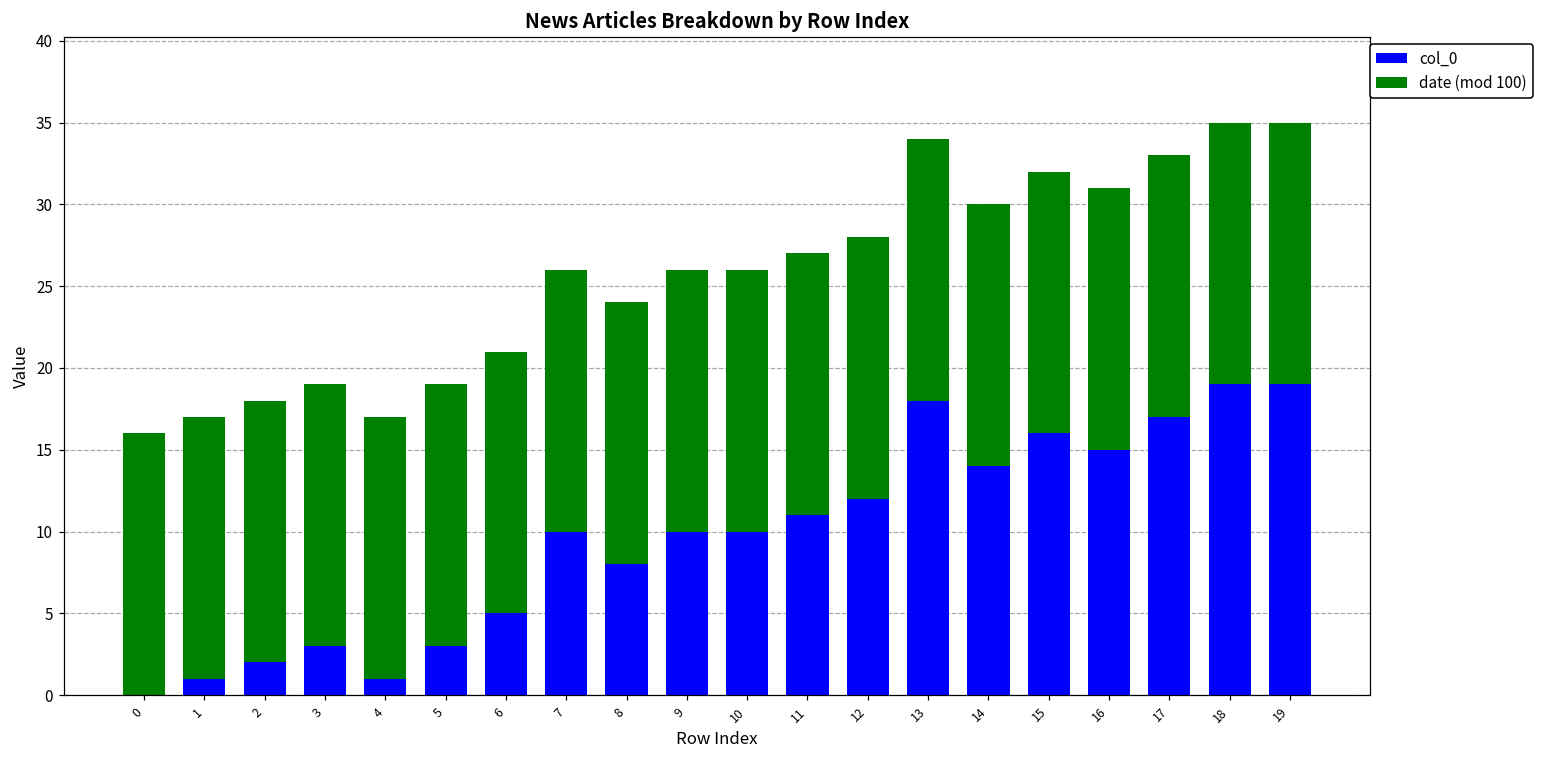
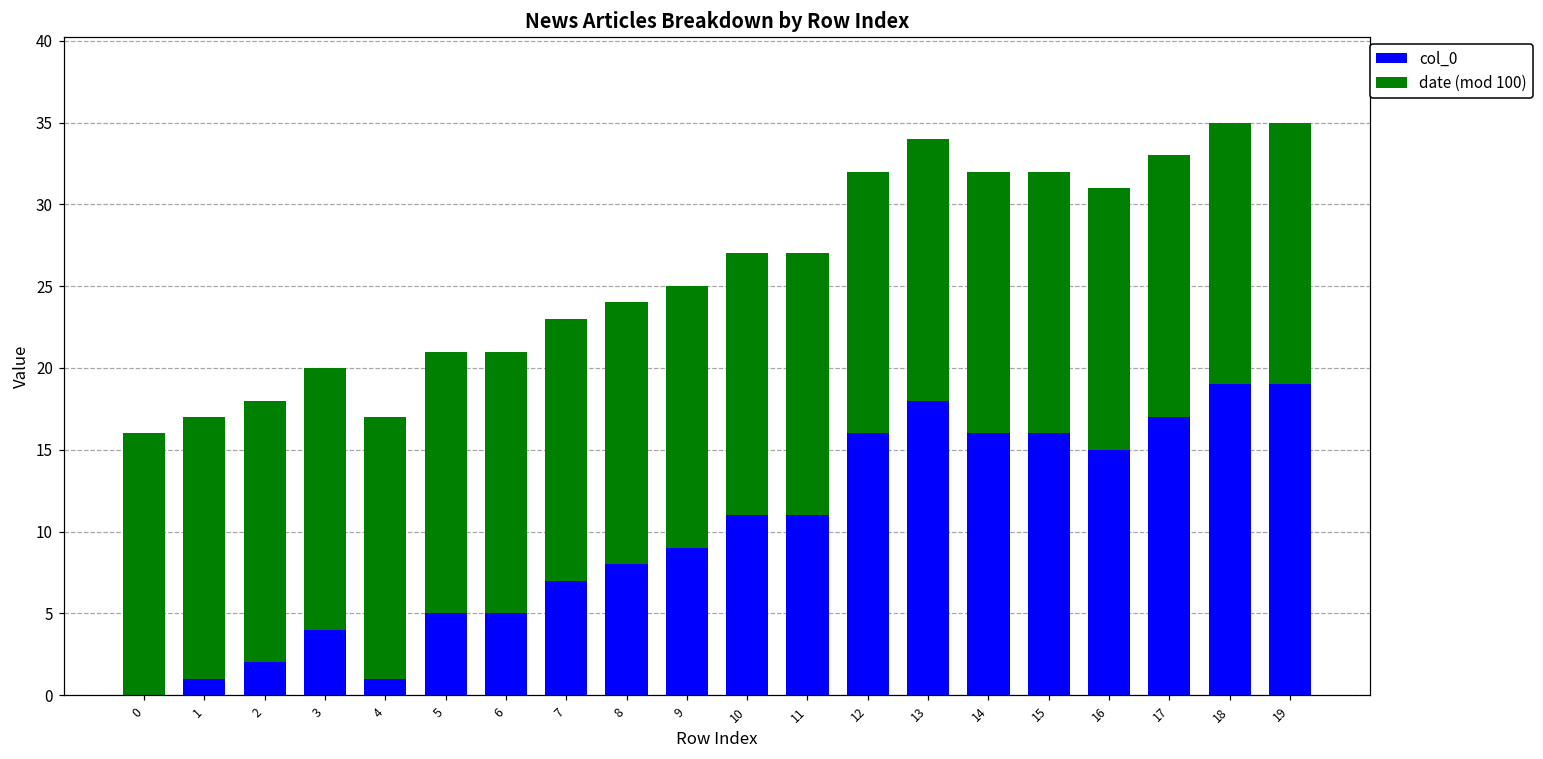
  {
    "col_0": {
      "0": 0,
      "1": 1,
      "2": 2,
-     "3": 3,
+     "3": 4,
      "4": 1,
-     "5": 3,
+     "5": 5,
      "6": 5,
-     "7": 10,
+     "7": 7,
      "8": 8,
-     "9": 10,
-     "10": 10,
+     "9": 9,
+     "10": 11,
      "11": 11,
-     "12": 12,
+     "12": 16,
      "13": 18,
-     "14": 14,
+     "14": 16,
      "15": 16,
      "16": 15,
      "17": 17,
      "18": 19,
      "19": 19
    },
    "date (mod 100)": {
      "0": 16,
      "1": 16,
      "2": 16,
      "3": 16,
      "4": 16,
      "5": 16,
      "6": 16,
      "7": 16,
      "8": 16,
      "9": 16,
      "10": 16,
      "11": 16,
      "12": 16,
      "13": 16,
      "14": 16,
      "15": 16,
      "16": 16,
      "17": 16,
      "18": 16,
      "19": 16
    }
  }
